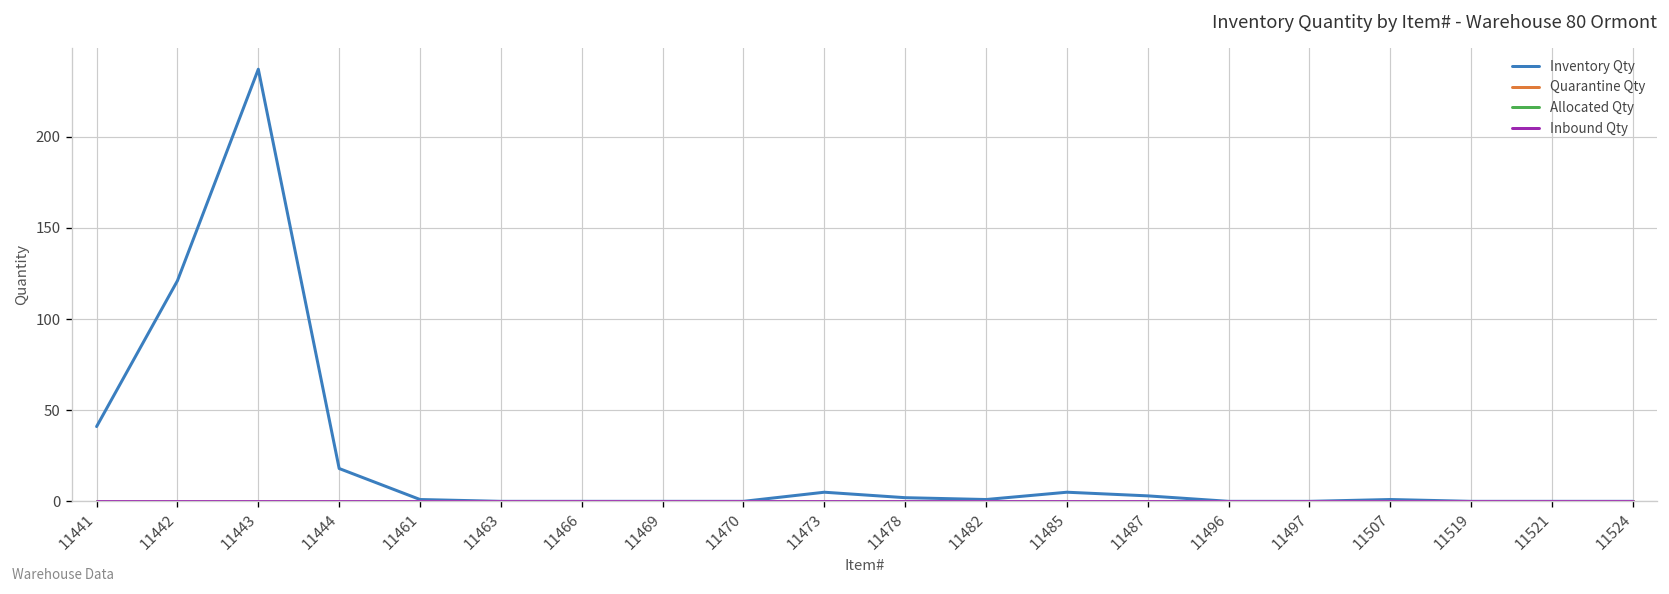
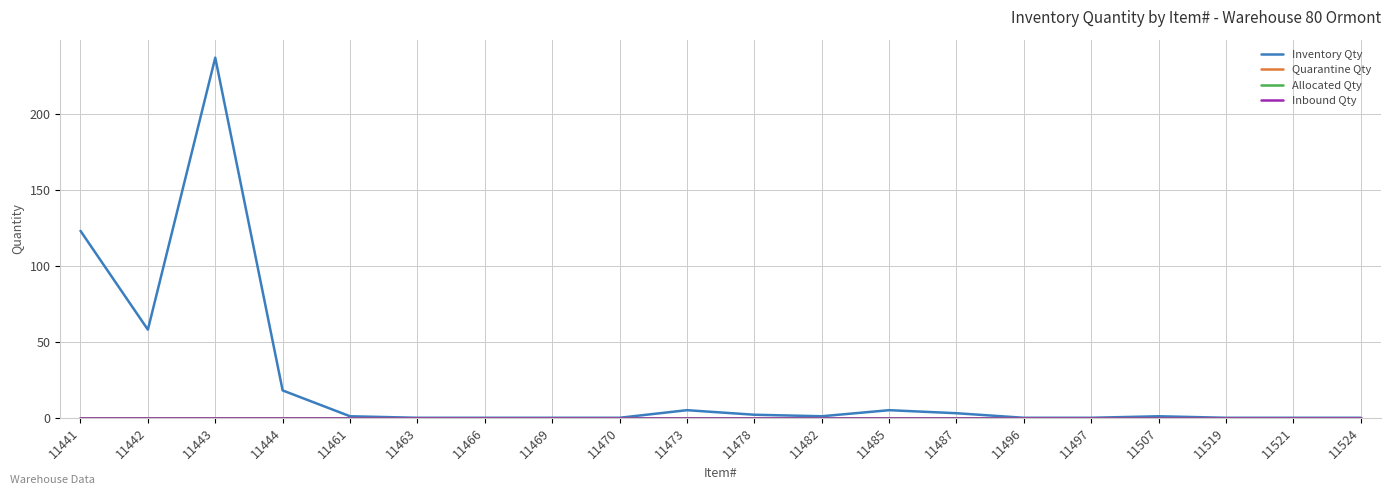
  {
    "Inventory Qty": {
-     "11441": 41,
-     "11442": 121,
+     "11441": 123,
+     "11442": 58,
      "11443": 237,
      "11444": 18,
      "11473": 5,
      "11478": 2,
      "11485": 5,
      "11487": 3
    },
    "Inbound Qty": {
      "11441": 0,
      "11442": 0,
      "11443": 0,
      "11444": 0,
      "11473": 0,
      "11478": 0,
      "11485": 0,
      "11487": 0
    }
  }
